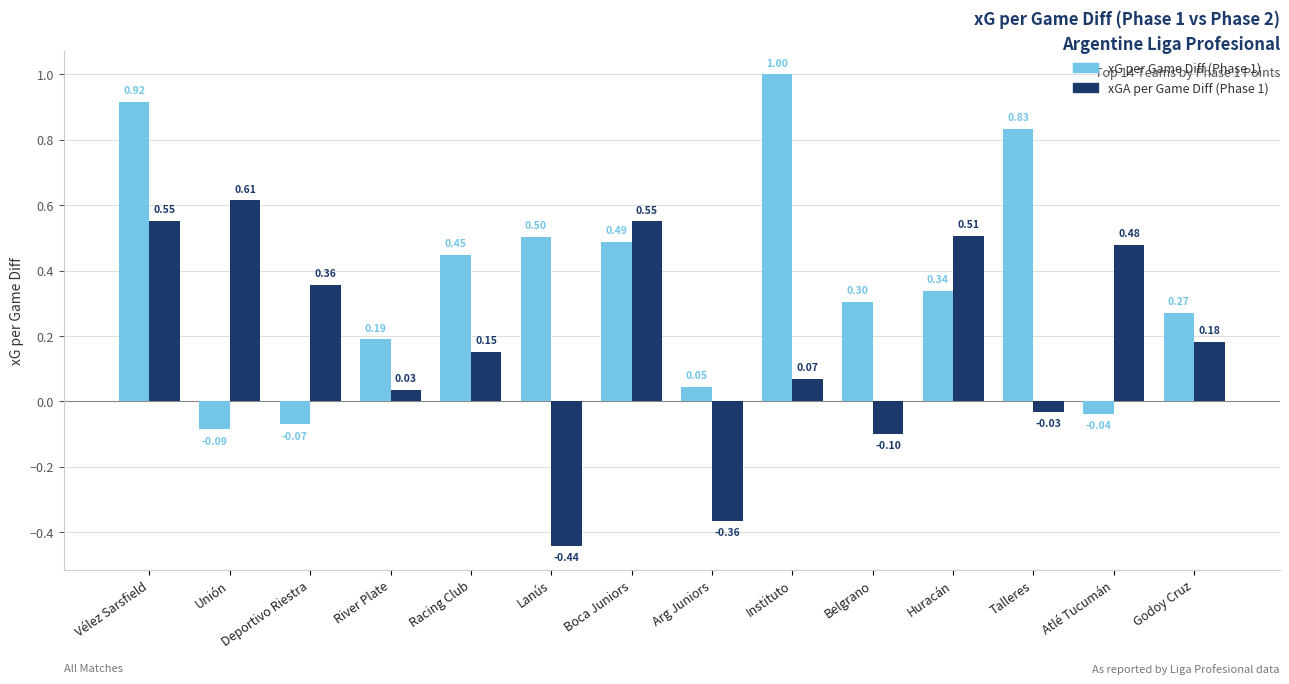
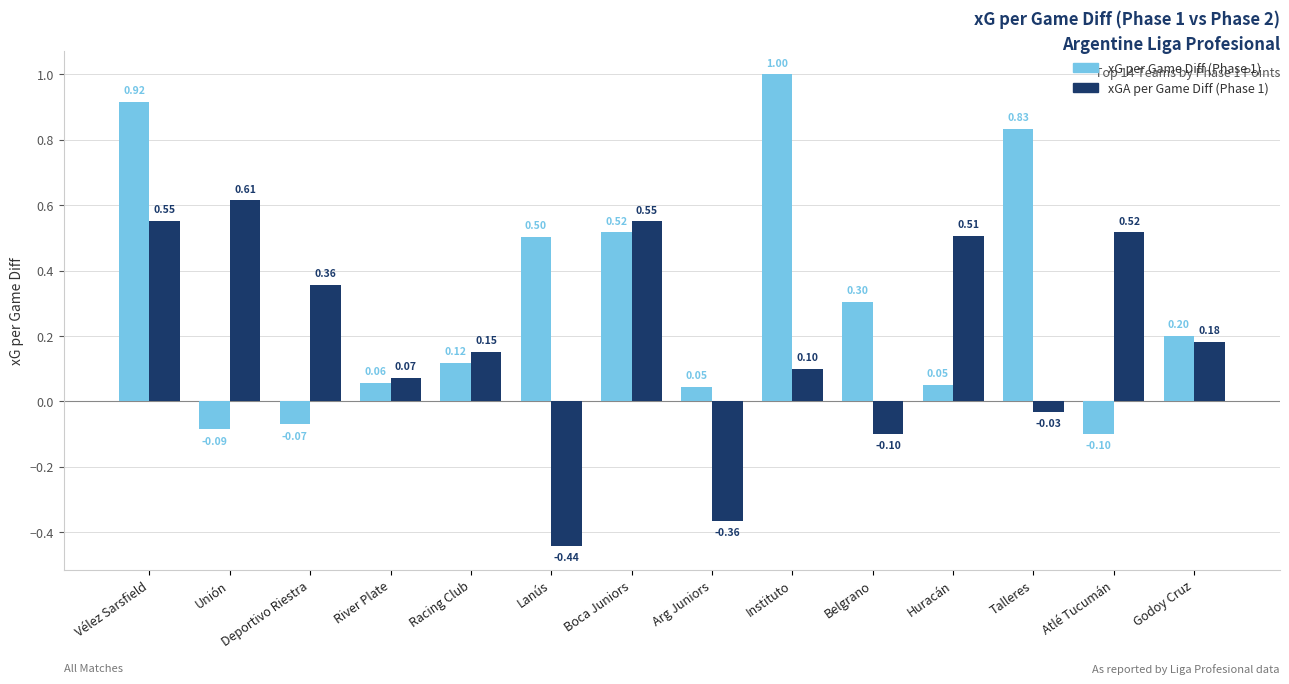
  {
    "xG per Game Diff (Phase 1)": {
      "Vélez Sarsfield": 0.92,
      "Unión": -0.09,
      "Deportivo Riestra": -0.07,
-     "River Plate": 0.19,
-     "Racing Club": 0.45,
+     "River Plate": 0.06,
+     "Racing Club": 0.12,
      "Lanús": 0.50,
-     "Boca Juniors": 0.49,
+     "Boca Juniors": 0.52,
      "Arg Juniors": 0.05,
      "Instituto": 1.00,
      "Belgrano": 0.30,
-     "Huracán": 0.34,
+     "Huracán": 0.05,
      "Talleres": 0.83,
-     "Atlé Tucumán": -0.04,
-     "Godoy Cruz": 0.27
+     "Atlé Tucumán": -0.10,
+     "Godoy Cruz": 0.20
    },
    "xGA per Game Diff (Phase 1)": {
      "Vélez Sarsfield": 0.55,
      "Unión": 0.61,
      "Deportivo Riestra": 0.36,
-     "River Plate": 0.03,
+     "River Plate": 0.07,
      "Racing Club": 0.15,
      "Lanús": -0.44,
      "Boca Juniors": 0.55,
      "Arg Juniors": -0.36,
-     "Instituto": 0.07,
+     "Instituto": 0.10,
      "Belgrano": -0.10,
      "Huracán": 0.51,
      "Talleres": -0.03,
-     "Atlé Tucumán": 0.48,
+     "Atlé Tucumán": 0.52,
      "Godoy Cruz": 0.18
    }
  }
